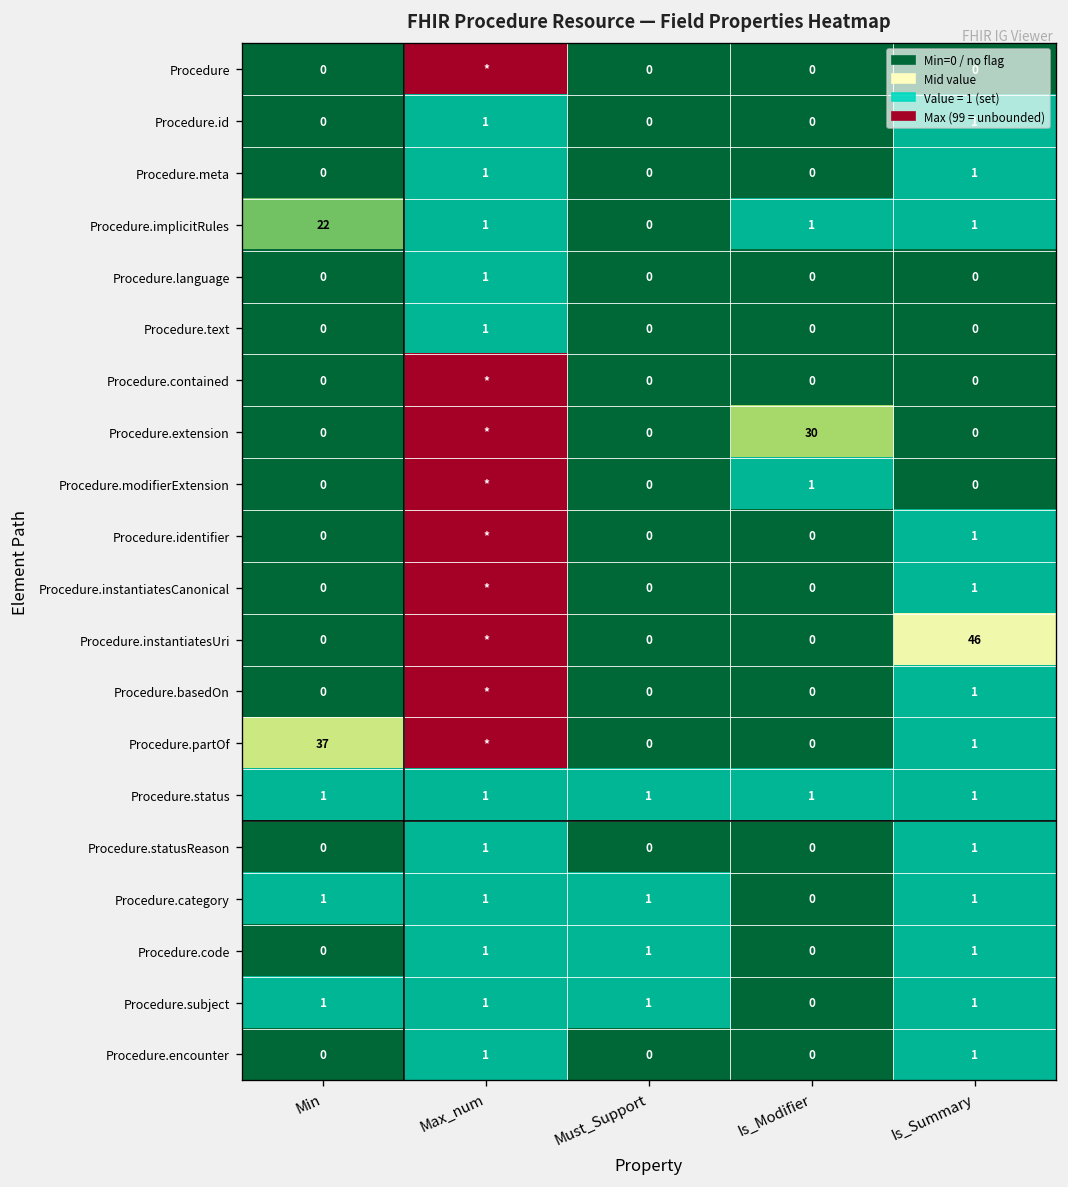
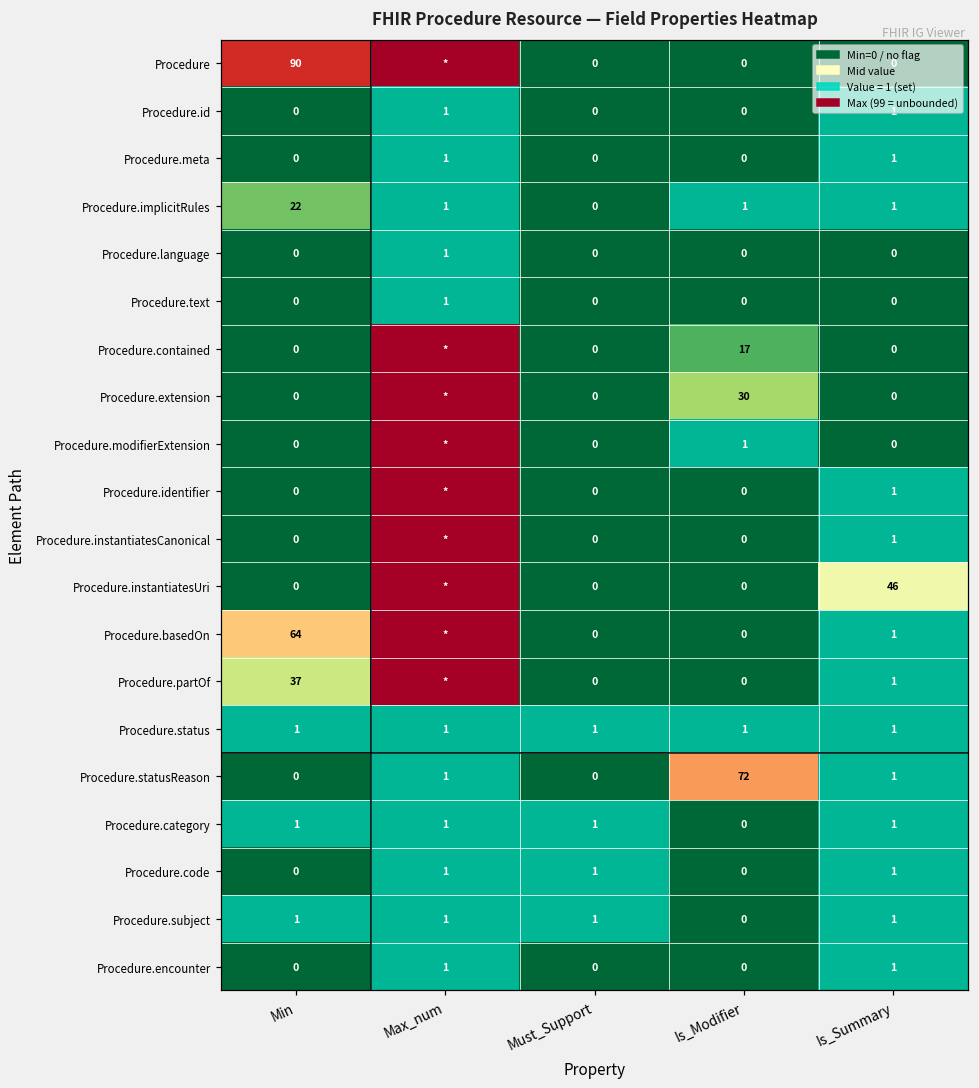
  {
    "Procedure": {
-     "Min": 0,
+     "Min": 90,
      "Must_Support": 0,
      "Is_Modifier": 0
    },
    "Procedure.id": {
      "Min": 0,
      "Max_num": 1,
      "Must_Support": 0,
      "Is_Modifier": 0
    },
    "Procedure.meta": {
      "Min": 0,
      "Max_num": 1,
      "Must_Support": 0,
      "Is_Modifier": 0,
      "Is_Summary": 1
    },
    "Procedure.implicitRules": {
      "Min": 22,
      "Max_num": 1,
      "Must_Support": 0,
      "Is_Modifier": 1,
      "Is_Summary": 1
    },
    "Procedure.language": {
      "Min": 0,
      "Max_num": 1,
      "Must_Support": 0,
      "Is_Modifier": 0,
      "Is_Summary": 0
    },
    "Procedure.text": {
      "Min": 0,
      "Max_num": 1,
      "Must_Support": 0,
      "Is_Modifier": 0,
      "Is_Summary": 0
    },
    "Procedure.contained": {
      "Min": 0,
      "Must_Support": 0,
-     "Is_Modifier": 0,
+     "Is_Modifier": 17,
      "Is_Summary": 0
    },
    "Procedure.extension": {
      "Min": 0,
      "Must_Support": 0,
      "Is_Modifier": 30,
      "Is_Summary": 0
    },
    "Procedure.modifierExtension": {
      "Min": 0,
      "Must_Support": 0,
      "Is_Modifier": 1,
      "Is_Summary": 0
    },
    "Procedure.identifier": {
      "Min": 0,
      "Must_Support": 0,
      "Is_Modifier": 0,
      "Is_Summary": 1
    },
    "Procedure.instantiatesCanonical": {
      "Min": 0,
      "Must_Support": 0,
      "Is_Modifier": 0,
      "Is_Summary": 1
    },
    "Procedure.instantiatesUri": {
      "Min": 0,
      "Must_Support": 0,
      "Is_Modifier": 0,
      "Is_Summary": 46
    },
    "Procedure.basedOn": {
-     "Min": 0,
+     "Min": 64,
      "Must_Support": 0,
      "Is_Modifier": 0,
      "Is_Summary": 1
    },
    "Procedure.partOf": {
      "Min": 37,
      "Must_Support": 0,
      "Is_Modifier": 0,
      "Is_Summary": 1
    },
    "Procedure.status": {
      "Min": 1,
      "Max_num": 1,
      "Must_Support": 1,
      "Is_Modifier": 1,
      "Is_Summary": 1
    },
    "Procedure.statusReason": {
      "Min": 0,
      "Max_num": 1,
      "Must_Support": 0,
-     "Is_Modifier": 0,
+     "Is_Modifier": 72,
      "Is_Summary": 1
    },
    "Procedure.category": {
      "Min": 1,
      "Max_num": 1,
      "Must_Support": 1,
      "Is_Modifier": 0,
      "Is_Summary": 1
    },
    "Procedure.code": {
      "Min": 0,
      "Max_num": 1,
      "Must_Support": 1,
      "Is_Modifier": 0,
      "Is_Summary": 1
    },
    "Procedure.subject": {
      "Min": 1,
      "Max_num": 1,
      "Must_Support": 1,
      "Is_Modifier": 0,
      "Is_Summary": 1
    },
    "Procedure.encounter": {
      "Min": 0,
      "Max_num": 1,
      "Must_Support": 0,
      "Is_Modifier": 0,
      "Is_Summary": 1
    }
  }
